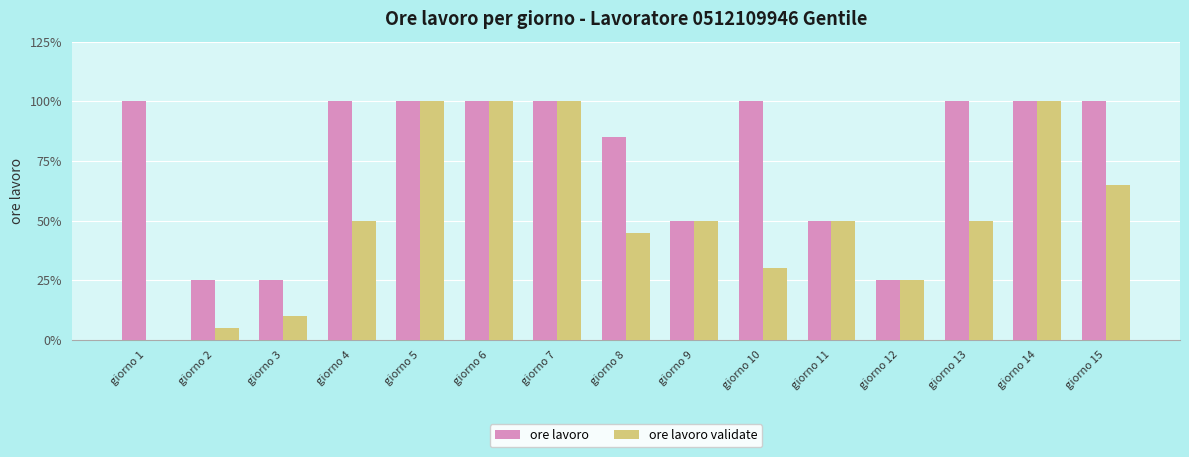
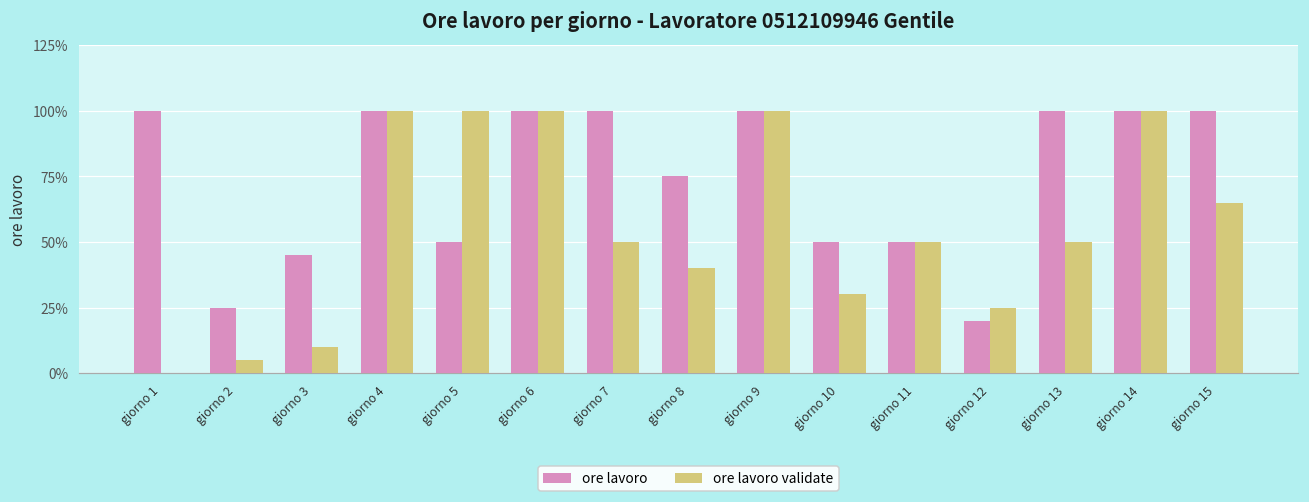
  {
    "ore lavoro": {
      "giorno 1": "100%",
      "giorno 2": "25%",
-     "giorno 3": "25%",
+     "giorno 3": "45%",
      "giorno 4": "100%",
-     "giorno 5": "100%",
+     "giorno 5": "50%",
      "giorno 6": "100%",
      "giorno 7": "100%",
-     "giorno 8": "85%",
-     "giorno 9": "50%",
-     "giorno 10": "100%",
+     "giorno 8": "75%",
+     "giorno 9": "100%",
+     "giorno 10": "50%",
      "giorno 11": "50%",
-     "giorno 12": "25%",
+     "giorno 12": "20%",
      "giorno 13": "100%",
      "giorno 14": "100%",
      "giorno 15": "100%"
    },
    "ore lavoro validate": {
      "giorno 1": "0%",
      "giorno 2": "5%",
      "giorno 3": "10%",
-     "giorno 4": "50%",
+     "giorno 4": "100%",
      "giorno 5": "100%",
      "giorno 6": "100%",
-     "giorno 7": "100%",
-     "giorno 8": "45%",
-     "giorno 9": "50%",
+     "giorno 7": "50%",
+     "giorno 8": "40%",
+     "giorno 9": "100%",
      "giorno 10": "30%",
      "giorno 11": "50%",
      "giorno 12": "25%",
      "giorno 13": "50%",
      "giorno 14": "100%",
      "giorno 15": "65%"
    }
  }
